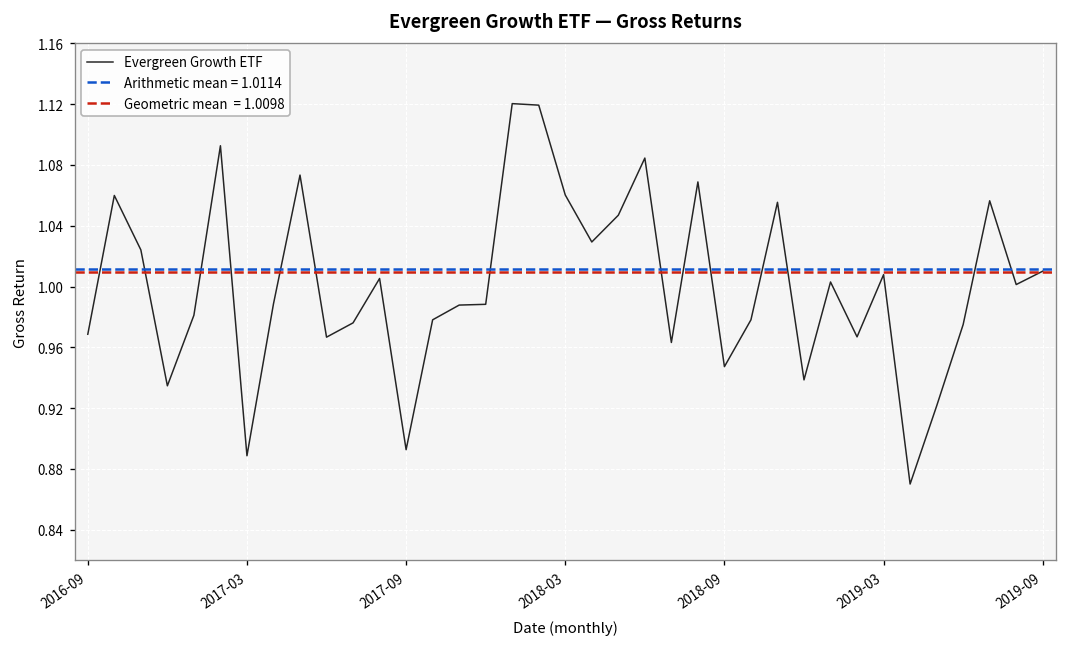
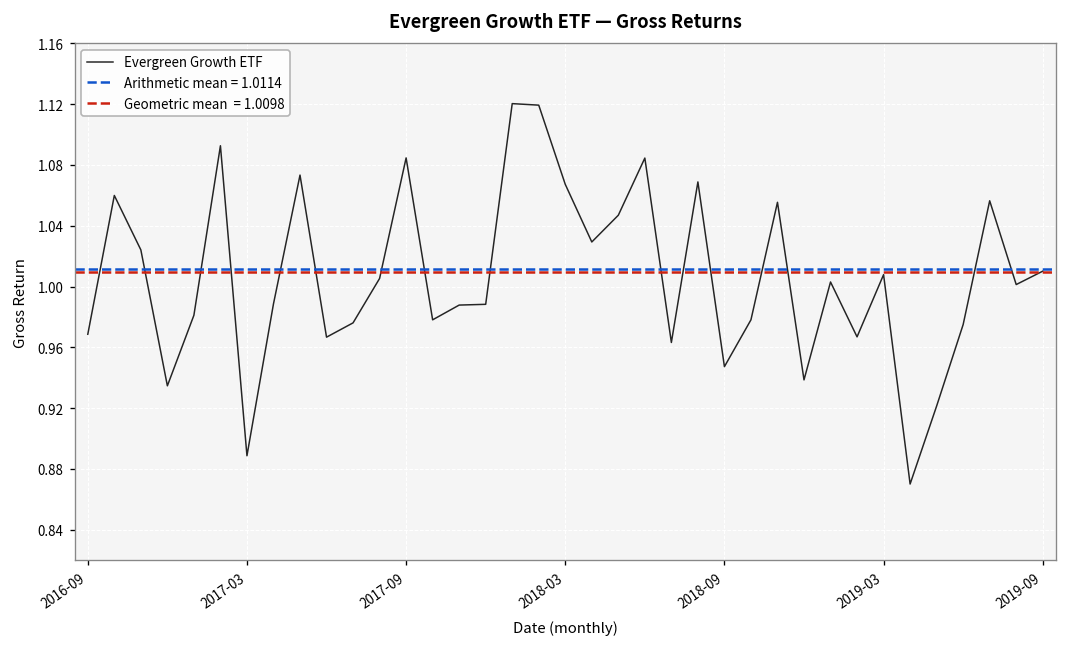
  {
    "2016-09": 0.969,
    "2017-03": 0.889,
-   "2017-09": 0.893,
-   "2018-03": 1.060,
+   "2017-09": 1.085,
+   "2018-03": 1.067,
    "2018-09": 0.947,
    "2019-03": 1.008,
    "2019-09": 1.010
  }
